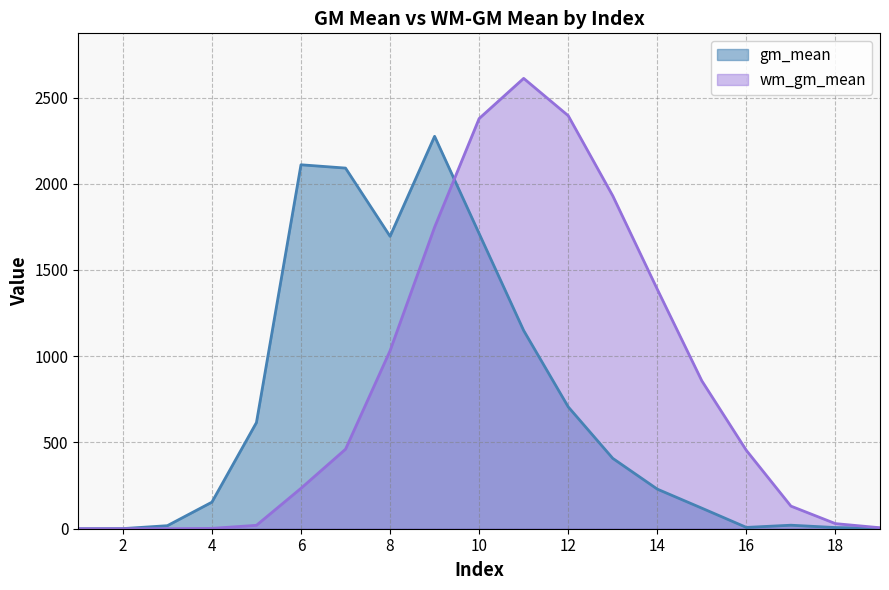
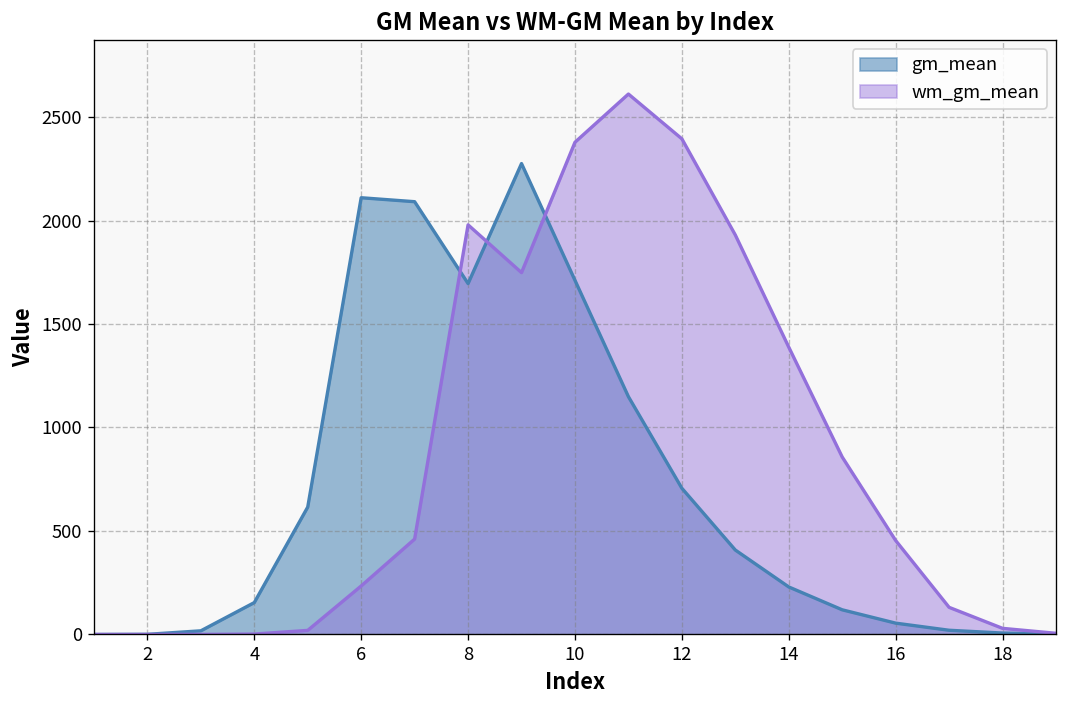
  {
    "gm_mean": {
      "4": 150,
      "6": 2110,
      "8": 1700,
      "10": 1710,
      "12": 710,
      "14": 230,
-     "16": 10,
+     "16": 50,
      "18": 10
    },
    "wm_gm_mean": {
      "4": 0,
      "6": 230,
-     "8": 1030,
+     "8": 1980,
      "10": 2380,
      "12": 2390,
      "14": 1390,
      "16": 450,
      "18": 30
    }
  }
